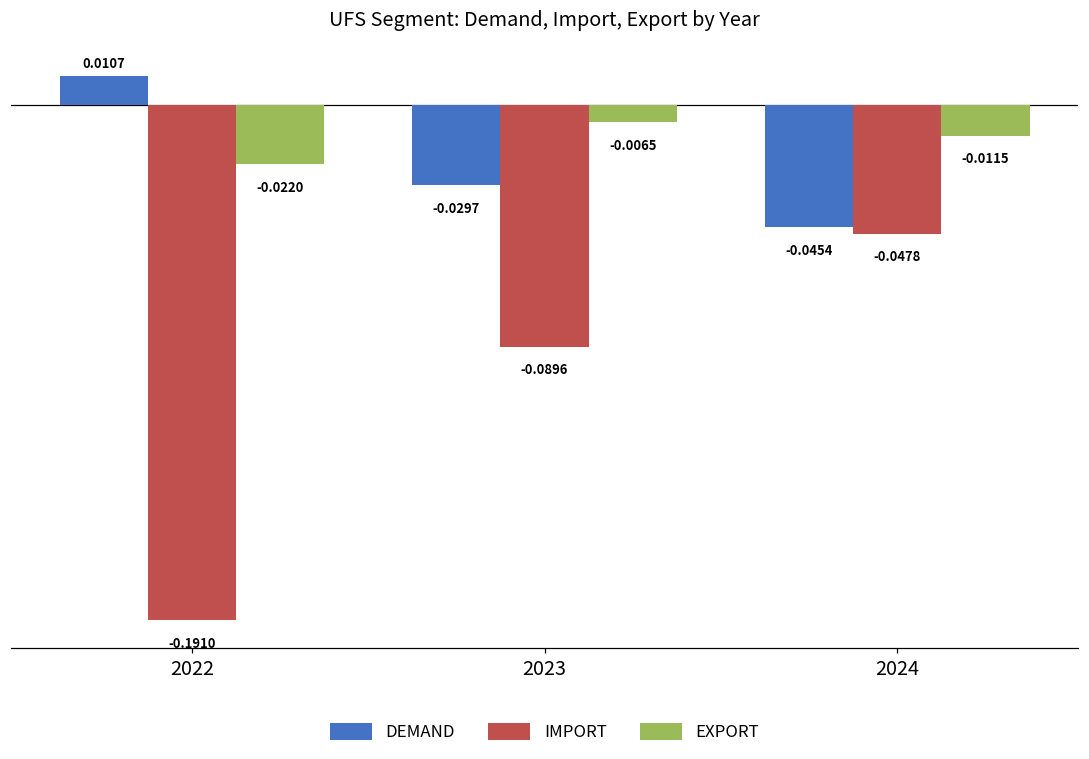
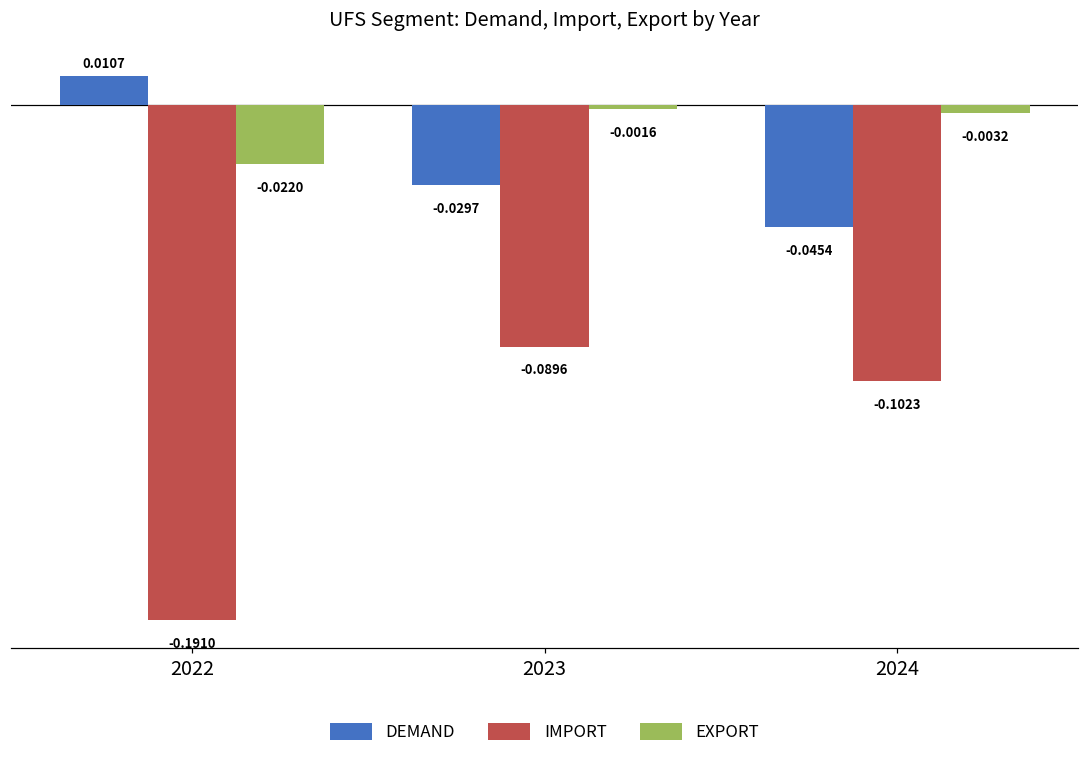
  {
    "DEMAND": {
      "2022": 0.0107,
      "2023": -0.0297,
      "2024": -0.0454
    },
    "IMPORT": {
      "2022": -0.1910,
      "2023": -0.0896,
-     "2024": -0.0478
+     "2024": -0.1023
    },
    "EXPORT": {
      "2022": -0.0220,
-     "2023": -0.0065,
-     "2024": -0.0115
+     "2023": -0.0016,
+     "2024": -0.0032
    }
  }
